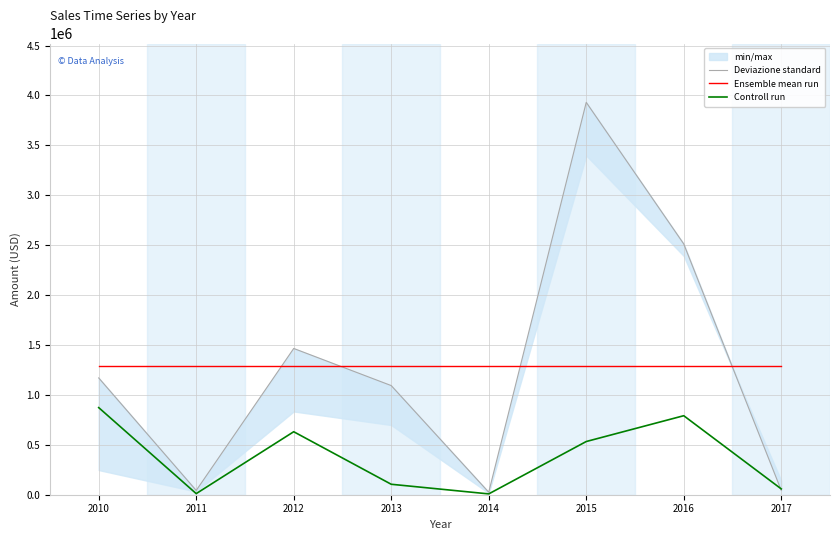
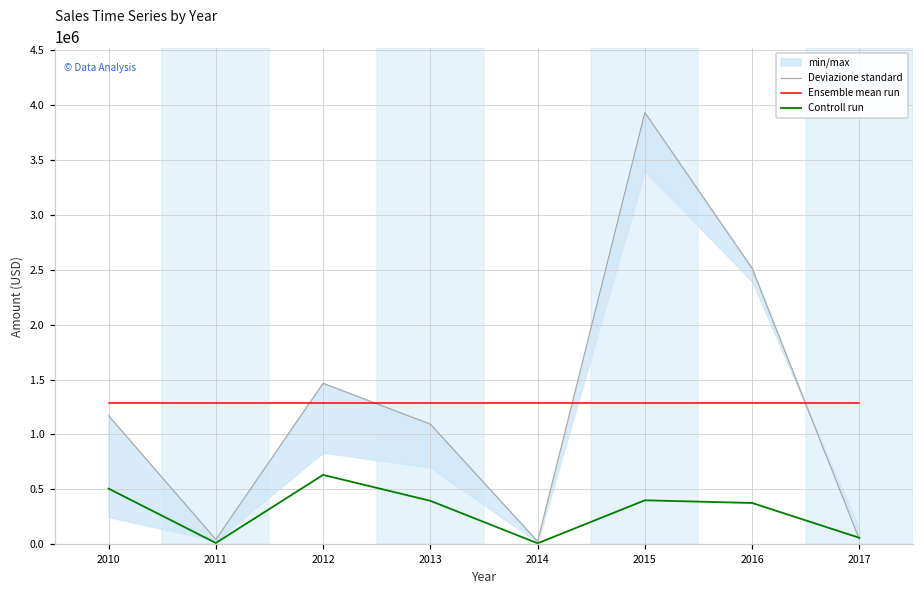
  {
    "Ensemble mean run": {
      "2010": 1300000,
      "2011": 1300000,
      "2012": 1300000,
      "2013": 1300000,
      "2014": 1300000,
      "2015": 1300000,
      "2016": 1300000,
      "2017": 1300000
    },
    "Controll run": {
-     "2010": 900000,
+     "2010": 500000,
      "2011": 0,
      "2012": 600000,
-     "2013": 100000,
-     "2015": 500000,
-     "2016": 800000
+     "2013": 400000,
+     "2015": 400000,
+     "2016": 400000
    }
  }
